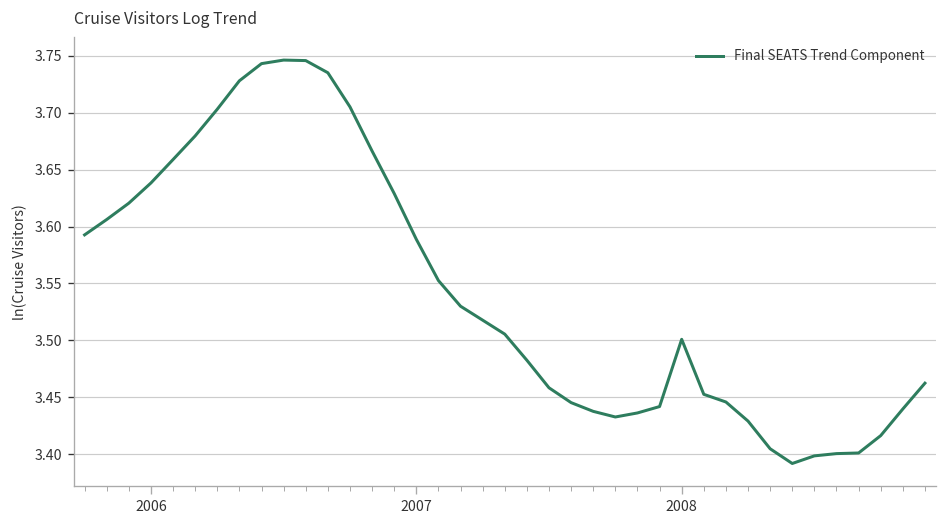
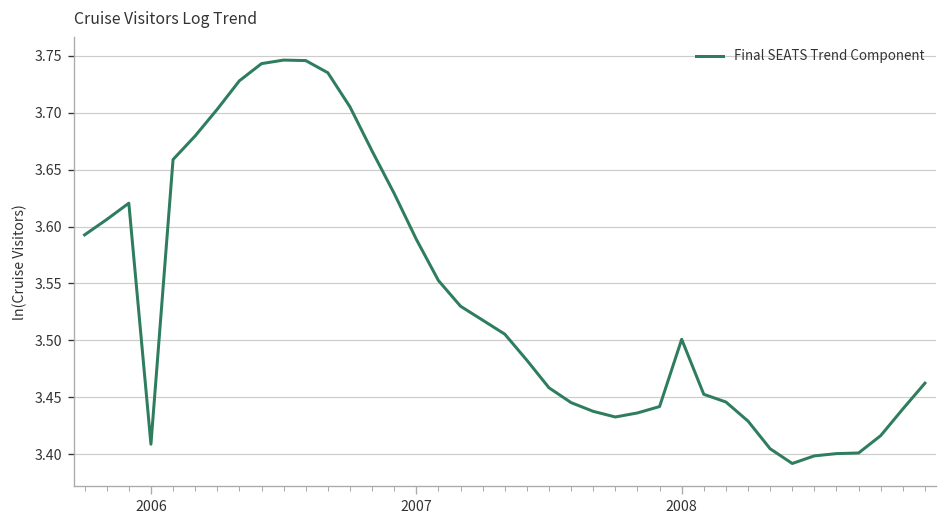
  {
-   "2006": 3.64,
+   "2006": 3.41,
    "2007": 3.59,
    "2008": 3.50
  }
